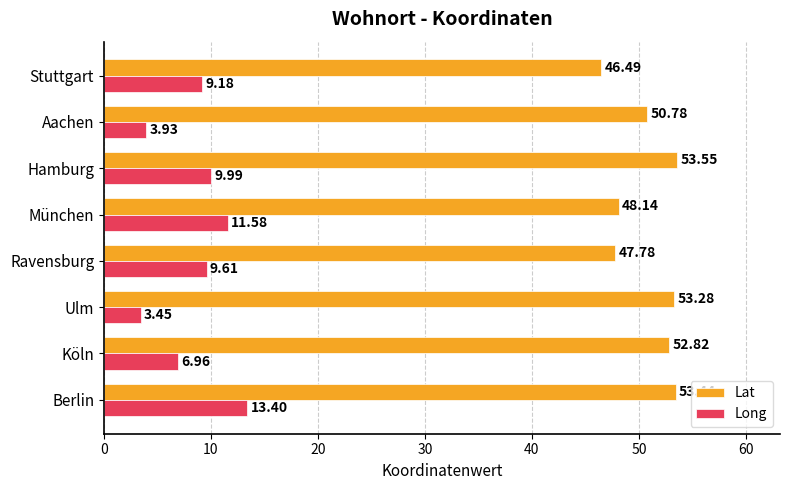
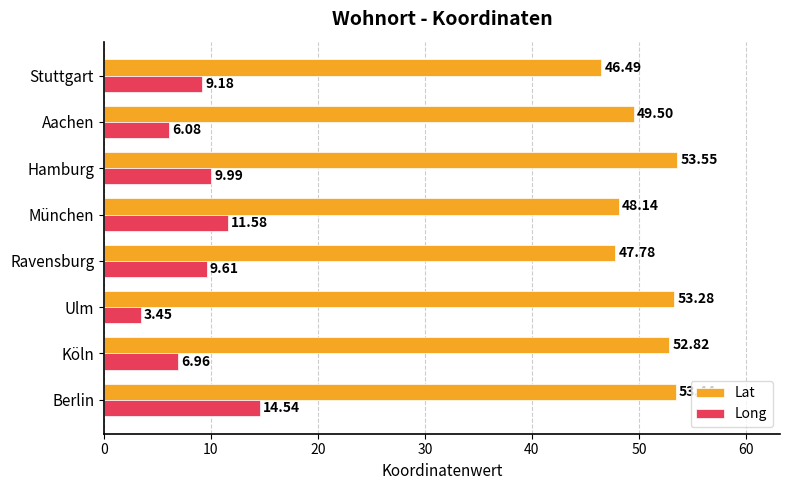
  {
    "Lat": {
      "Stuttgart": 46.49,
-     "Aachen": 50.78,
+     "Aachen": 49.50,
      "Hamburg": 53.55,
      "München": 48.14,
      "Ravensburg": 47.78,
      "Ulm": 53.28,
      "Köln": 52.82
    },
    "Long": {
      "Stuttgart": 9.18,
-     "Aachen": 3.93,
+     "Aachen": 6.08,
      "Hamburg": 9.99,
      "München": 11.58,
      "Ravensburg": 9.61,
      "Ulm": 3.45,
      "Köln": 6.96,
-     "Berlin": 13.40
+     "Berlin": 14.54
    }
  }
